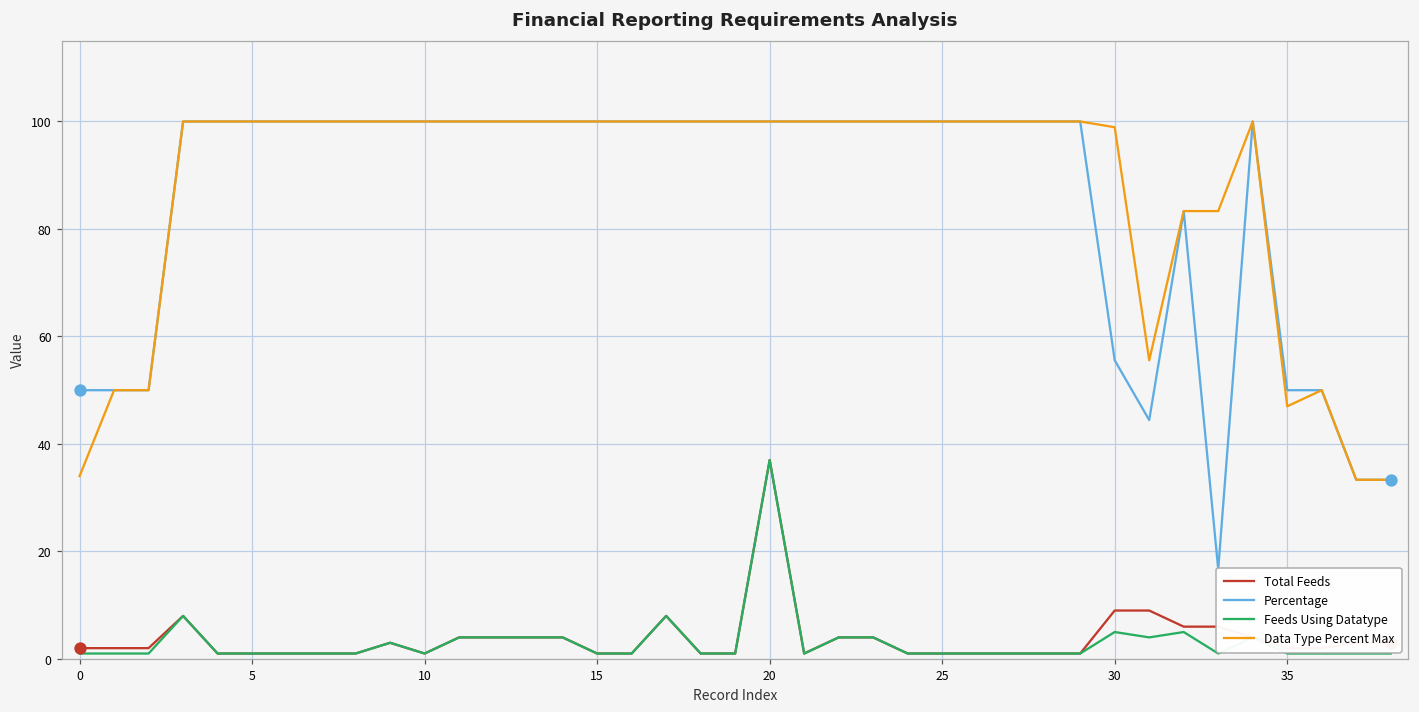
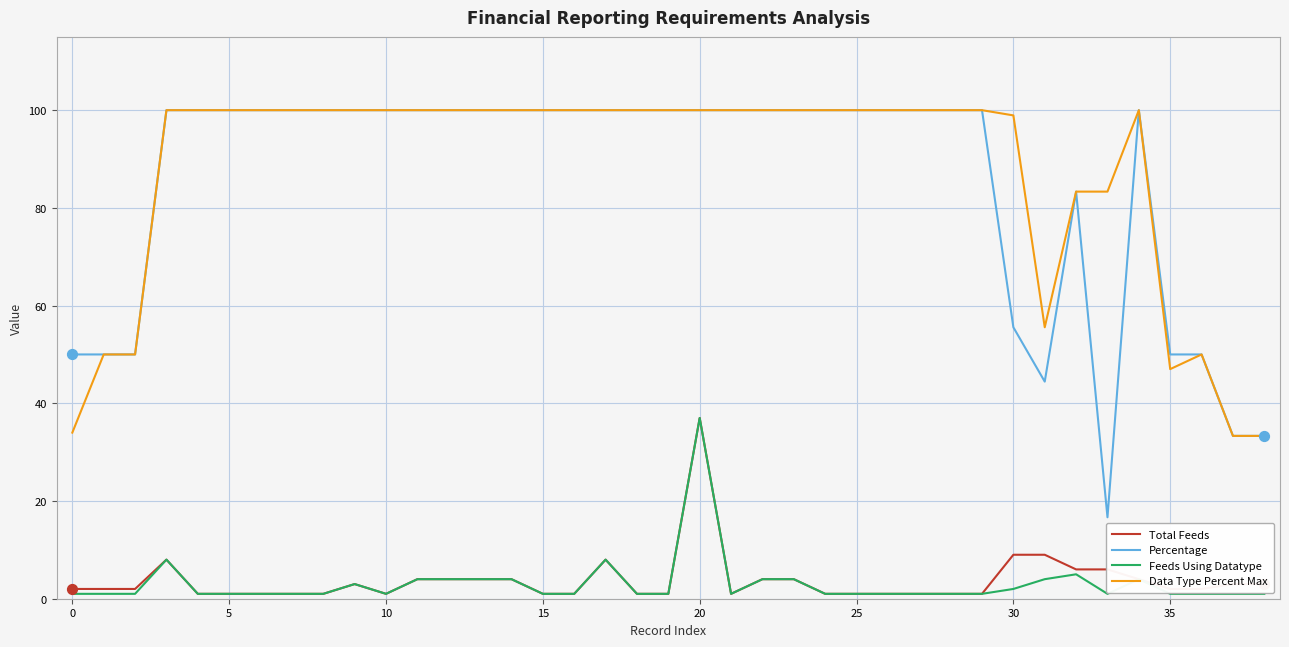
  {
    "Feeds Using Datatype": {
      "0": 1,
-     "30": 5,
+     "30": 2,
      "35": 1
    },
    "Data Type Percent Max": {
      "0": 34,
      "30": 99,
      "35": 47
    }
  }
